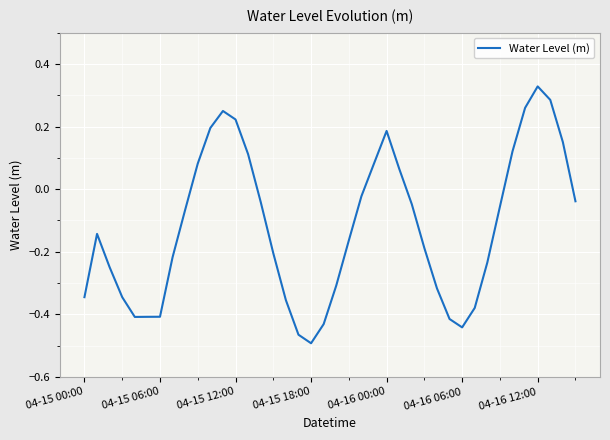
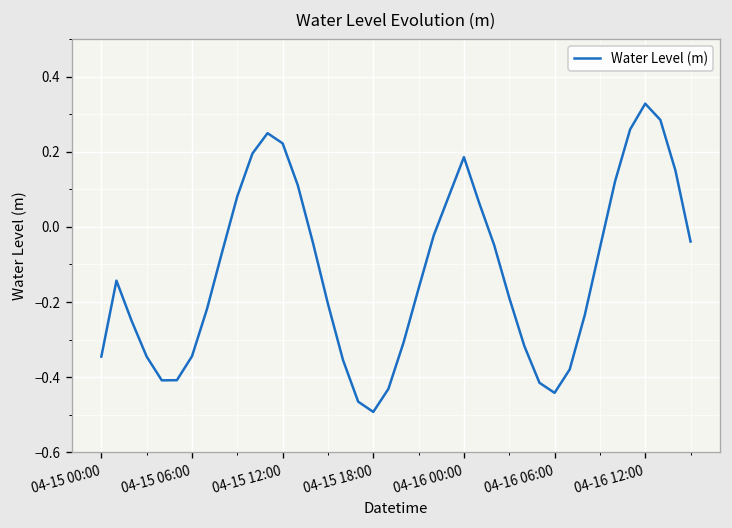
  {
    "04-15 00:00": -0.35,
-   "04-15 06:00": -0.41,
+   "04-15 06:00": -0.34,
    "04-15 12:00": 0.22,
    "04-15 18:00": -0.49,
    "04-16 00:00": 0.19,
    "04-16 06:00": -0.44,
    "04-16 12:00": 0.33
  }
